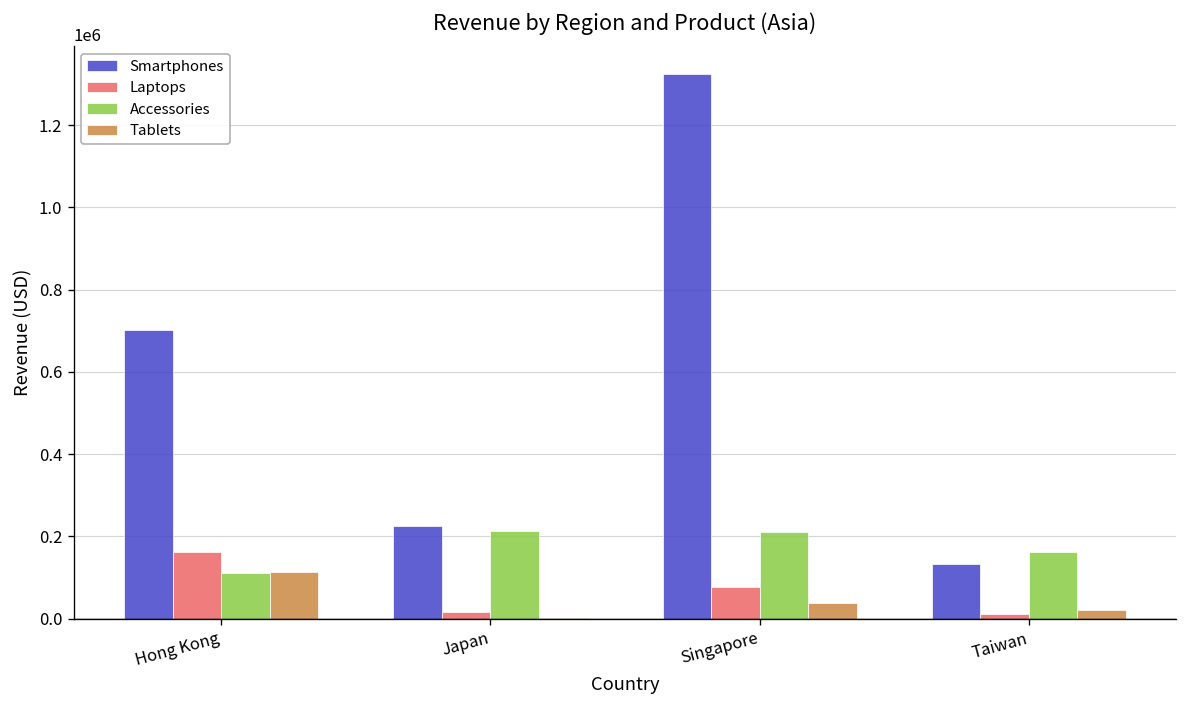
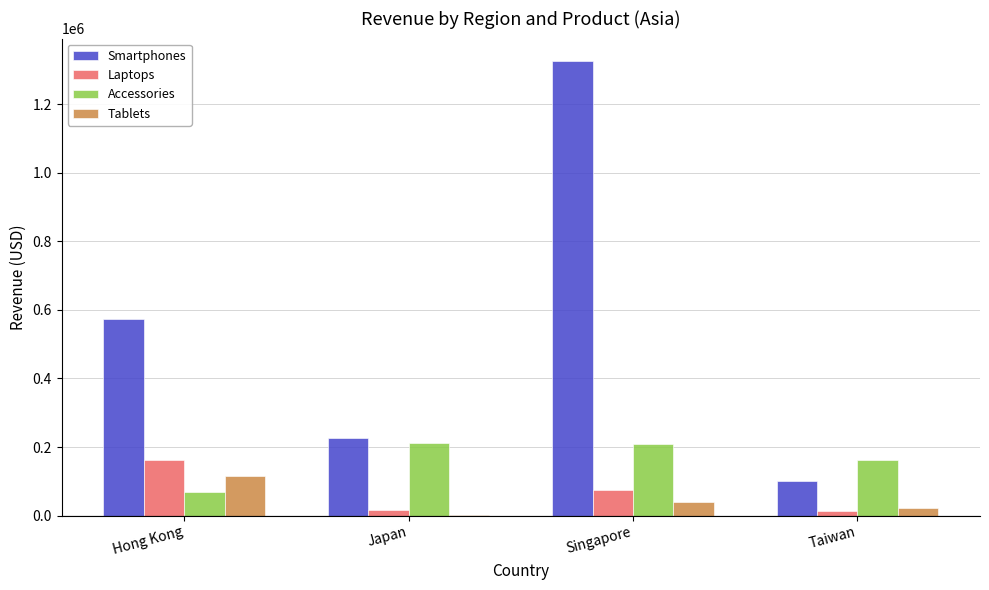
  {
    "Smartphones": {
-     "Hong Kong": 700000,
+     "Hong Kong": 570000,
      "Japan": 230000,
      "Singapore": 1330000,
-     "Taiwan": 130000
+     "Taiwan": 100000
    },
    "Accessories": {
-     "Hong Kong": 110000,
+     "Hong Kong": 70000,
      "Japan": 210000,
      "Singapore": 210000,
      "Taiwan": 160000
    }
  }
